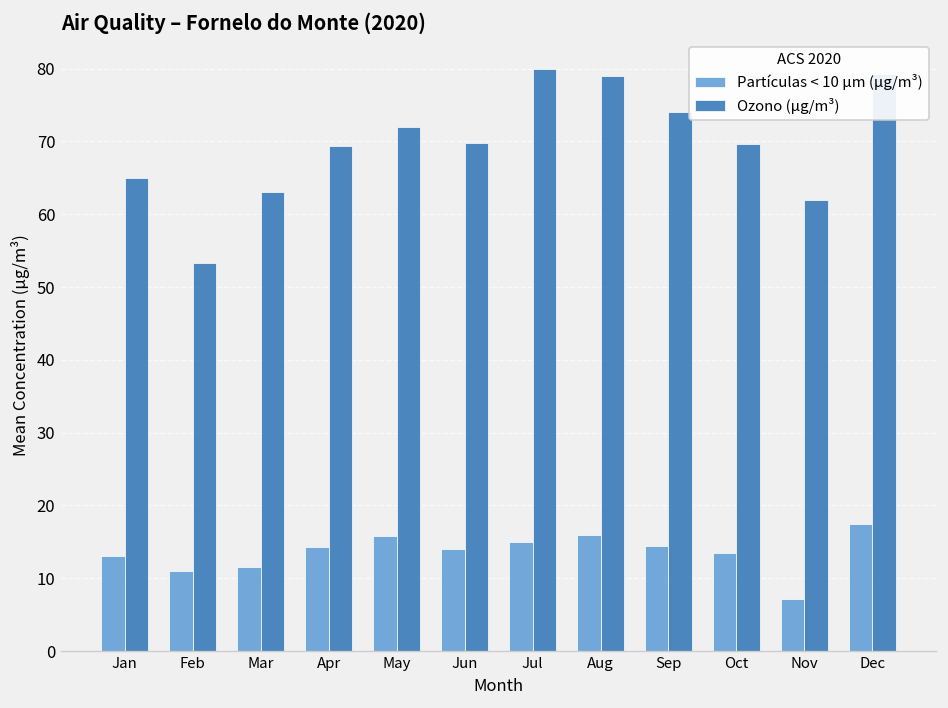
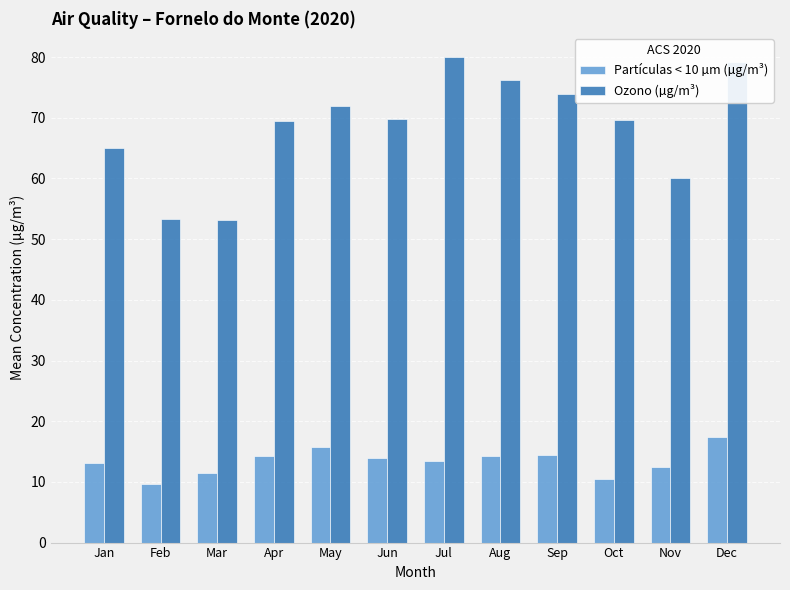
  {
    "Partículas < 10 µm (µg/m³)": {
      "Jan": 13,
-     "Feb": 11,
+     "Feb": 10,
      "Mar": 12,
      "Apr": 14,
      "May": 16,
      "Jun": 14,
-     "Jul": 15,
-     "Aug": 16,
+     "Jul": 14,
+     "Aug": 14,
      "Sep": 15,
-     "Oct": 14,
-     "Nov": 7,
+     "Oct": 11,
+     "Nov": 13,
      "Dec": 17
    },
    "Ozono (µg/m³)": {
      "Jan": 65,
      "Feb": 53,
-     "Mar": 63,
+     "Mar": 53,
      "Apr": 69,
      "May": 72,
      "Jun": 70,
      "Jul": 80,
-     "Aug": 79,
+     "Aug": 76,
      "Sep": 74,
      "Oct": 70,
-     "Nov": 62
+     "Nov": 60
    }
  }
